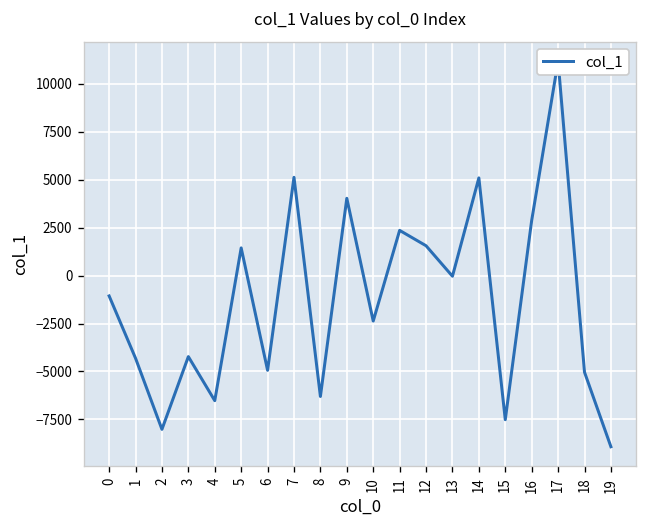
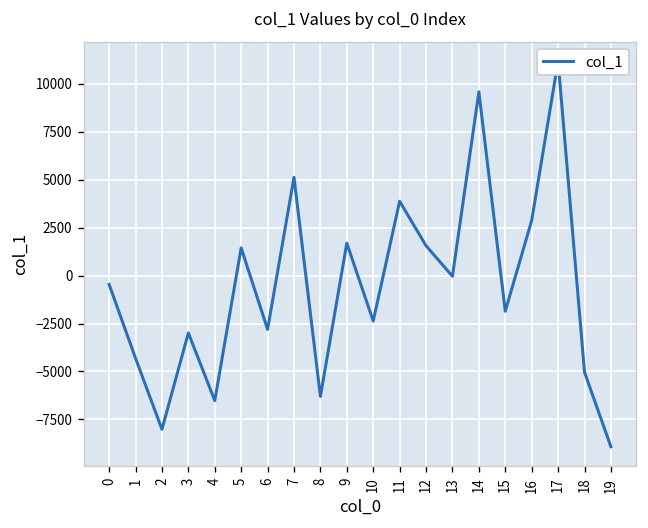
  {
-   "0": -1100,
+   "0": -500,
    "1": -4300,
    "2": -8000,
-   "3": -4200,
+   "3": -3000,
    "4": -6500,
    "5": 1400,
-   "6": -4900,
+   "6": -2800,
    "7": 5100,
    "8": -6300,
-   "9": 4000,
+   "9": 1700,
    "10": -2400,
-   "11": 2400,
+   "11": 3900,
    "12": 1600,
    "13": 0,
-   "14": 5100,
-   "15": -7500,
+   "14": 9600,
+   "15": -1900,
    "16": 2900,
    "18": -5000,
    "19": -8900
  }
